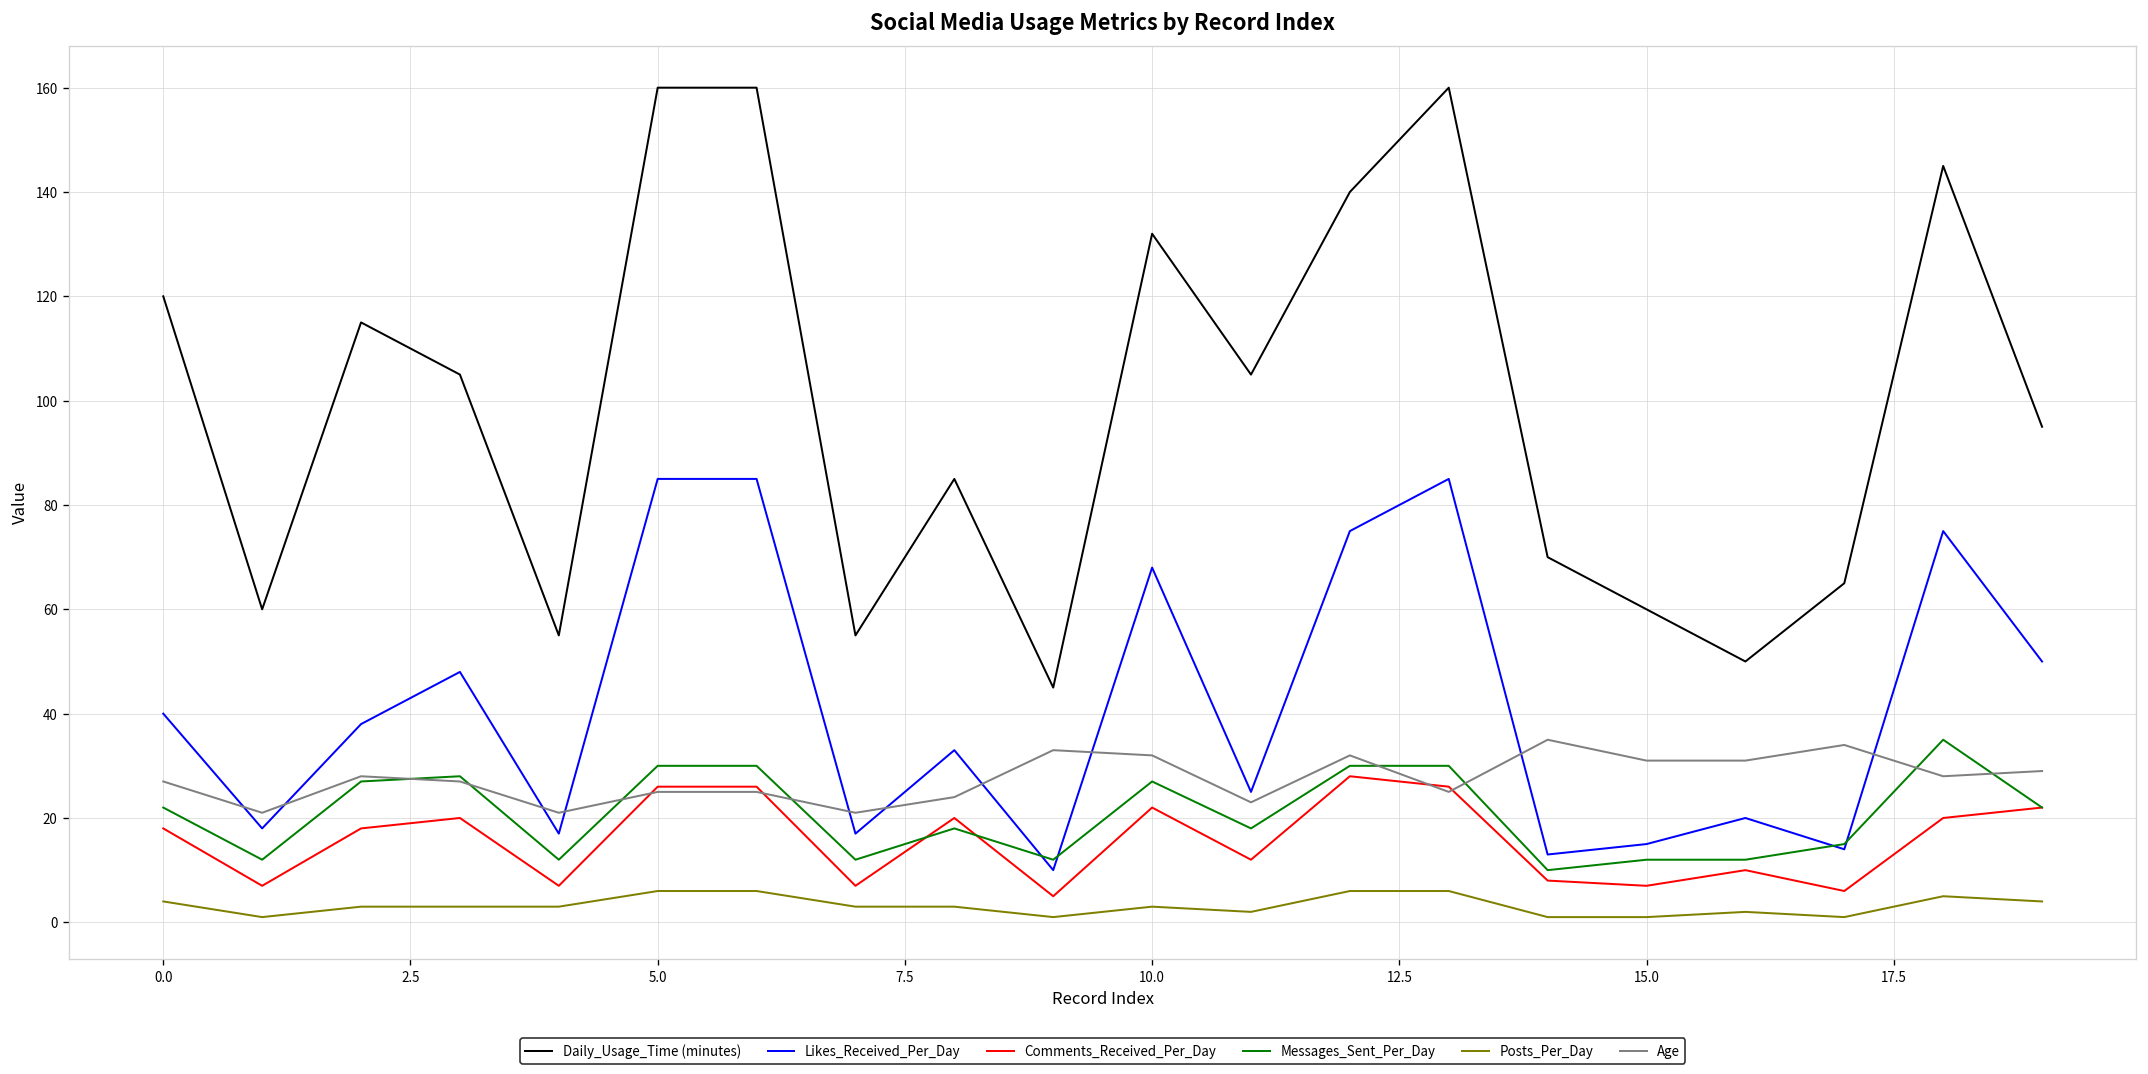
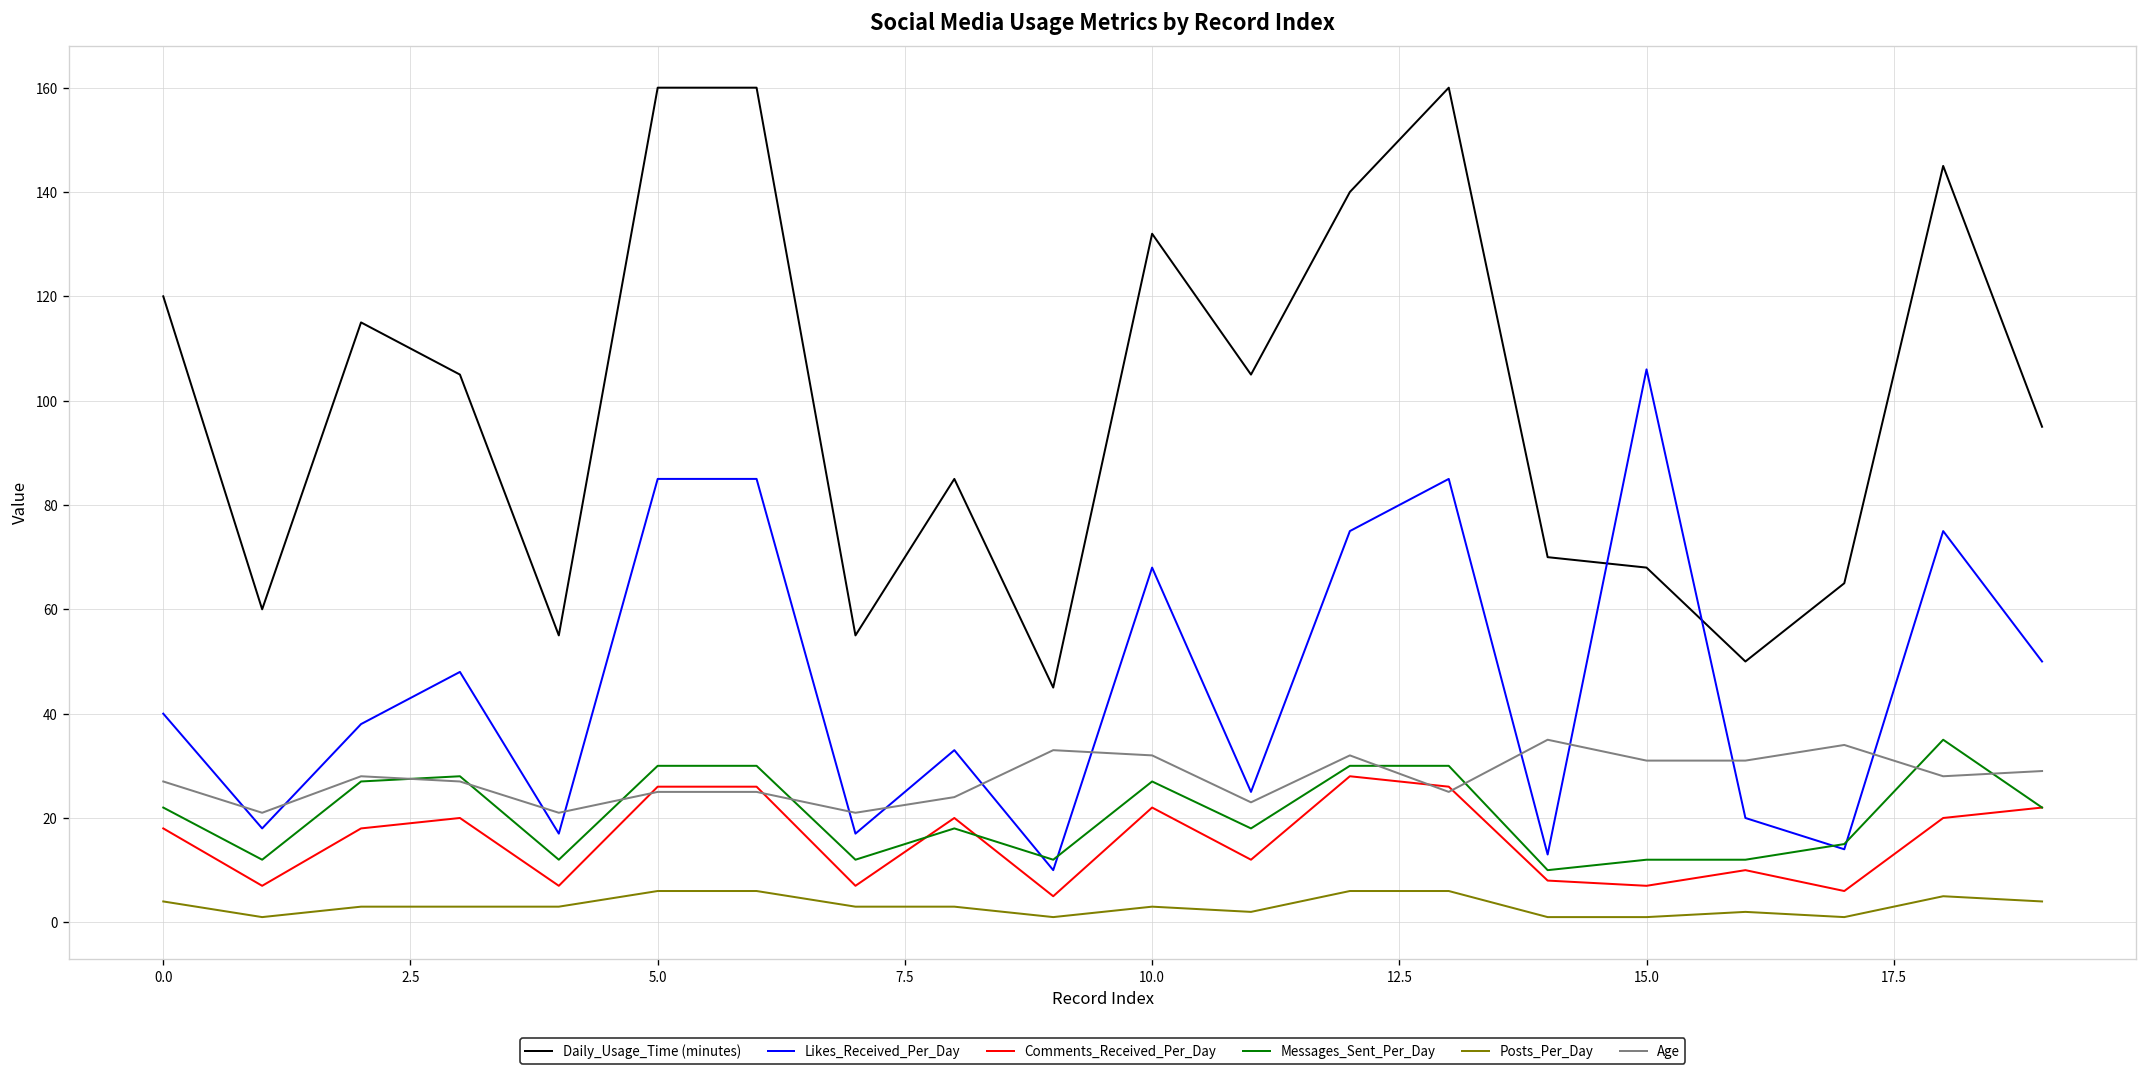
  {
    "Daily_Usage_Time (minutes)": {
      "0.0": 120,
      "5.0": 160,
      "10.0": 132,
-     "15.0": 60
+     "15.0": 68
    },
    "Likes_Received_Per_Day": {
      "0.0": 40,
      "5.0": 85,
      "10.0": 68,
-     "15.0": 15
+     "15.0": 106
    },
    "Comments_Received_Per_Day": {
      "0.0": 18,
      "5.0": 26,
      "10.0": 22,
      "15.0": 7
    },
    "Messages_Sent_Per_Day": {
      "0.0": 22,
      "5.0": 30,
      "10.0": 27,
      "15.0": 12
    },
    "Posts_Per_Day": {
      "0.0": 4,
      "5.0": 6,
      "10.0": 3,
      "15.0": 1
    },
    "Age": {
      "0.0": 27,
      "5.0": 25,
      "10.0": 32,
      "15.0": 31
    }
  }
